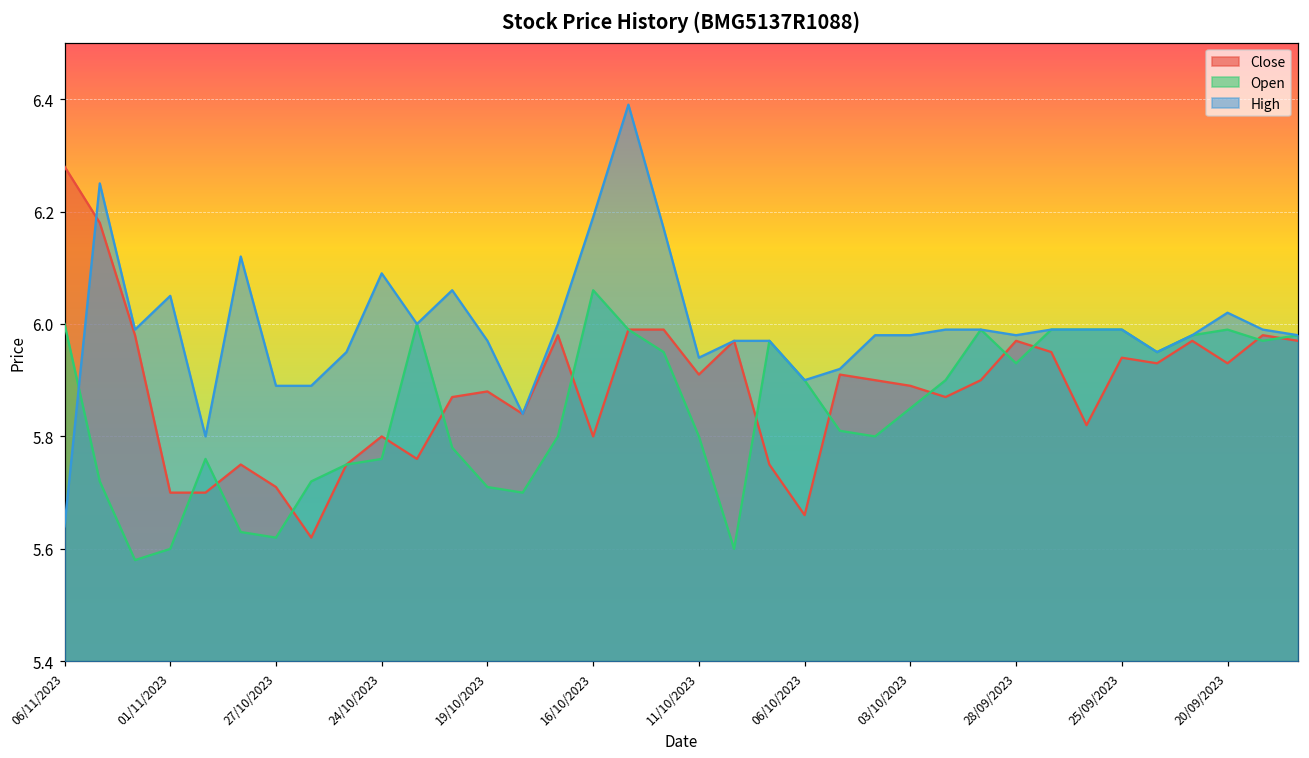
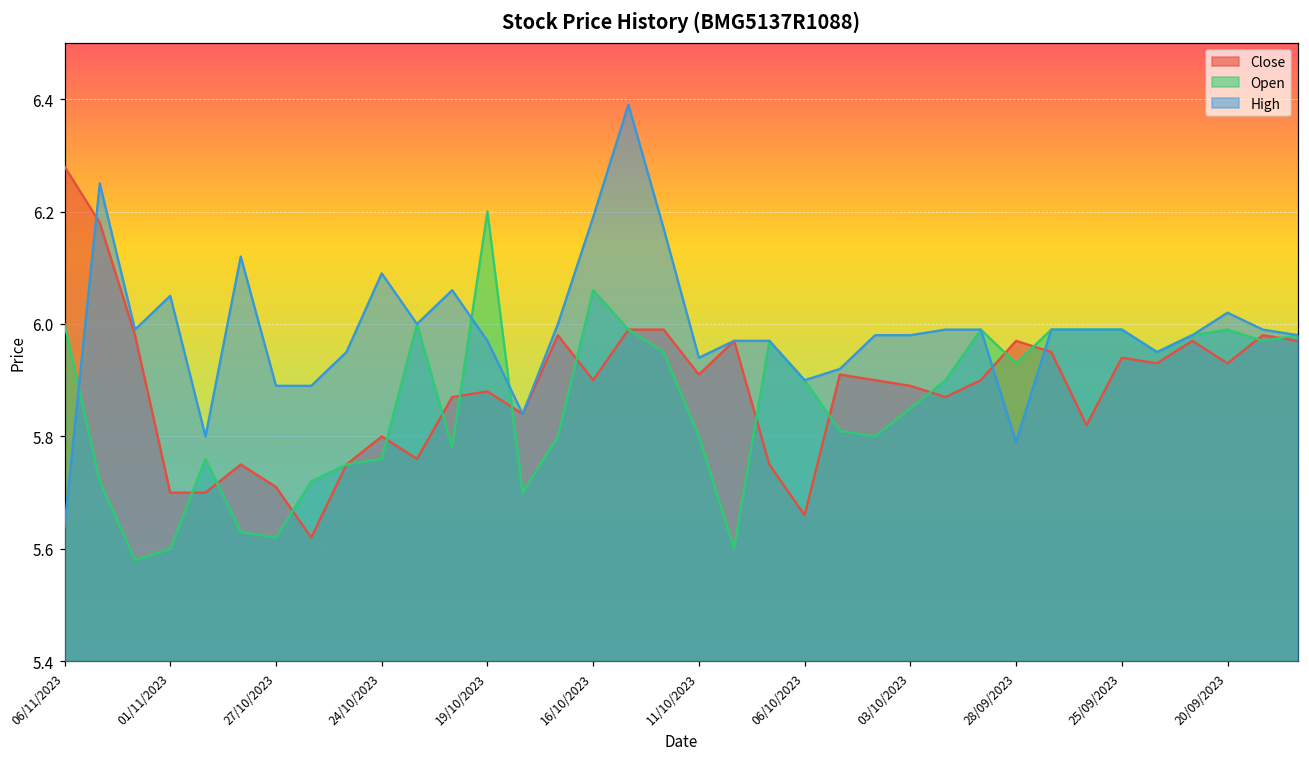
  {
    "Close": {
      "06/11/2023": 6.28,
      "01/11/2023": 5.7,
      "27/10/2023": 5.71,
      "24/10/2023": 5.8,
      "19/10/2023": 5.88,
-     "16/10/2023": 5.8,
+     "16/10/2023": 5.9,
      "11/10/2023": 5.91,
      "06/10/2023": 5.66,
      "03/10/2023": 5.89,
      "28/09/2023": 5.97,
      "25/09/2023": 5.94,
      "20/09/2023": 5.93
    },
    "Open": {
      "06/11/2023": 6.00,
      "01/11/2023": 5.60,
      "27/10/2023": 5.62,
      "24/10/2023": 5.76,
-     "19/10/2023": 5.71,
+     "19/10/2023": 6.20,
      "16/10/2023": 6.06,
      "11/10/2023": 5.80,
      "03/10/2023": 5.85,
      "28/09/2023": 5.93,
      "20/09/2023": 5.99
    },
    "High": {
      "06/11/2023": 5.64,
      "01/11/2023": 6.05,
      "27/10/2023": 5.89,
      "24/10/2023": 6.09,
      "19/10/2023": 5.97,
      "16/10/2023": 6.19,
      "11/10/2023": 5.94,
      "03/10/2023": 5.98,
-     "28/09/2023": 5.98,
+     "28/09/2023": 5.79,
      "20/09/2023": 6.02
    }
  }
